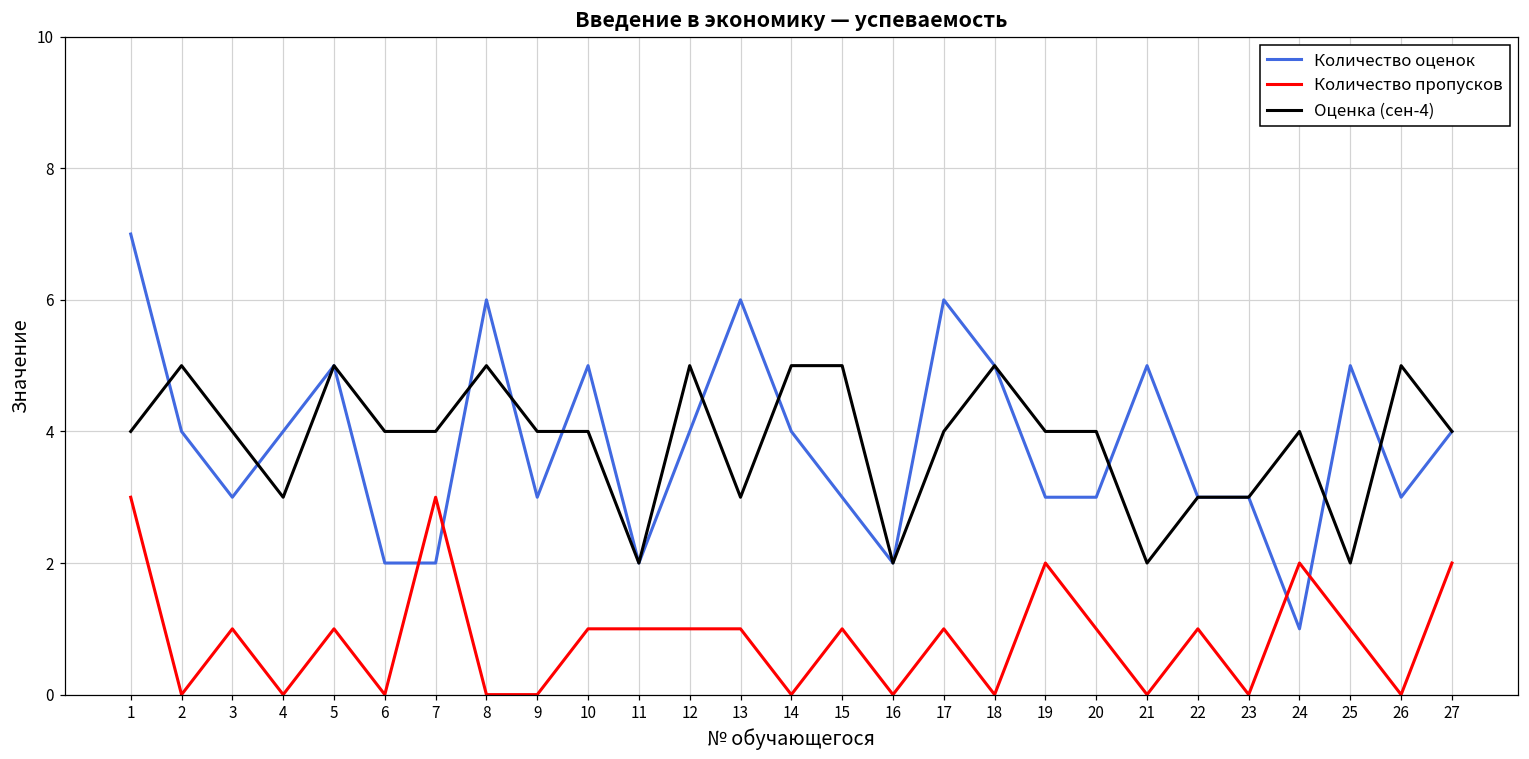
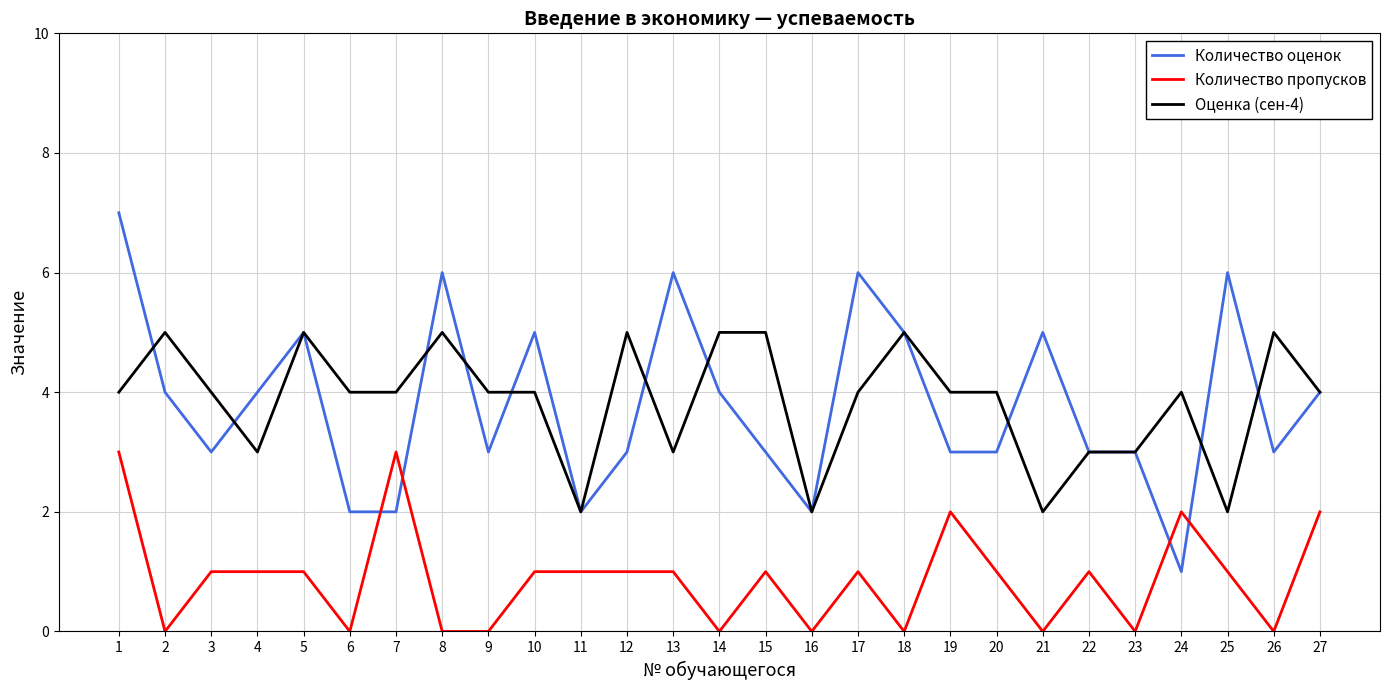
  {
    "Количество оценок": {
      "1": 7,
      "2": 4,
      "3": 3,
      "4": 4,
      "6": 2,
      "7": 2,
      "8": 6,
      "9": 3,
      "10": 5,
-     "12": 4,
+     "12": 3,
      "13": 6,
      "14": 4,
      "15": 3,
      "17": 6,
      "19": 3,
      "20": 3,
      "21": 5,
      "24": 1,
-     "25": 5,
+     "25": 6,
      "26": 3
    },
    "Количество пропусков": {
      "1": 3,
      "2": 0,
      "3": 1,
-     "4": 0,
+     "4": 1,
      "5": 1,
      "6": 0,
      "7": 3,
      "8": 0,
      "9": 0,
      "10": 1,
      "11": 1,
      "12": 1,
      "13": 1,
      "14": 0,
      "15": 1,
      "16": 0,
      "17": 1,
      "18": 0,
      "19": 2,
      "20": 1,
      "21": 0,
      "22": 1,
      "23": 0,
      "24": 2,
      "25": 1,
      "26": 0,
      "27": 2
    },
    "Оценка (сен-4)": {
      "1": 4,
      "2": 5,
      "3": 4,
      "4": 3,
      "6": 4,
      "7": 4,
      "8": 5,
      "9": 4,
      "10": 4,
      "12": 5,
      "13": 3,
      "14": 5,
      "15": 5,
      "17": 4,
      "19": 4,
      "20": 4,
      "21": 2,
      "24": 4,
      "25": 2,
      "26": 5
    }
  }
